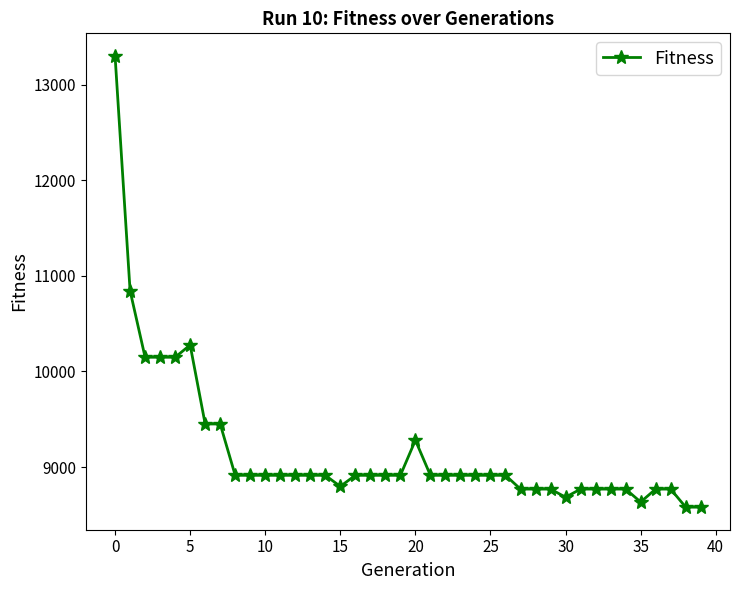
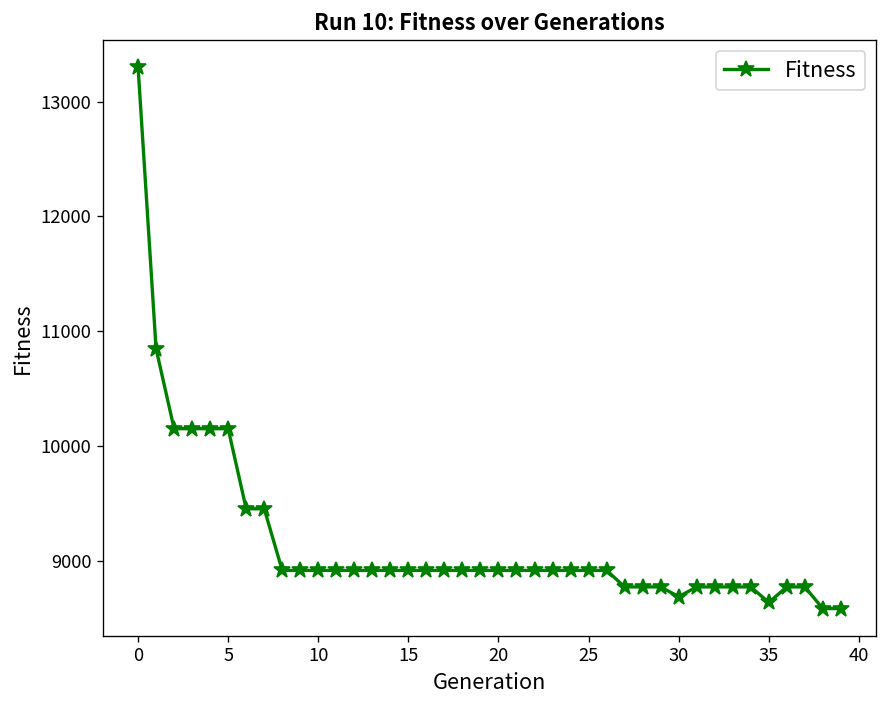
  {
    "0": 13300,
-   "5": 10300,
+   "5": 10100,
    "10": 8900,
-   "15": 8800,
-   "20": 9300,
+   "15": 8900,
+   "20": 8900,
    "25": 8900,
    "30": 8700,
    "35": 8600
  }
